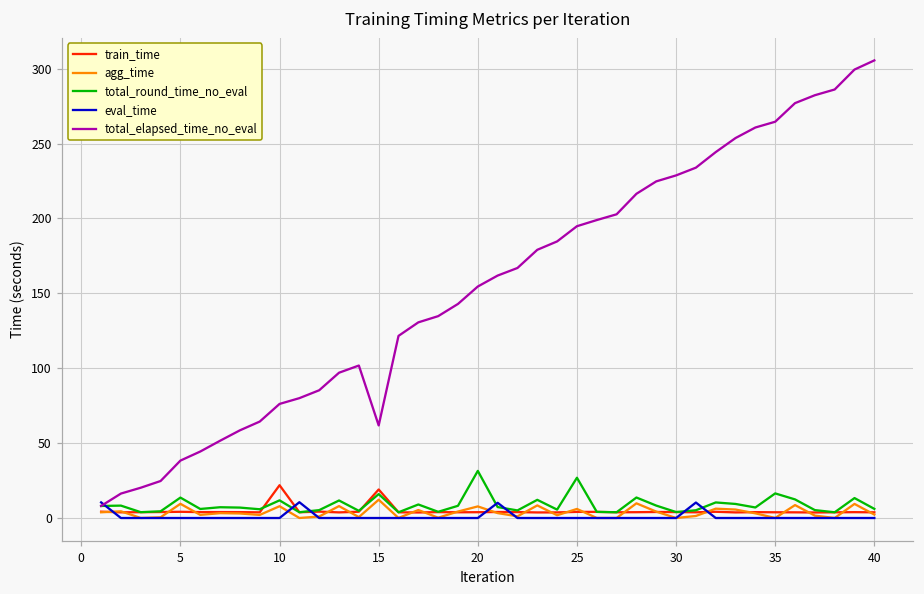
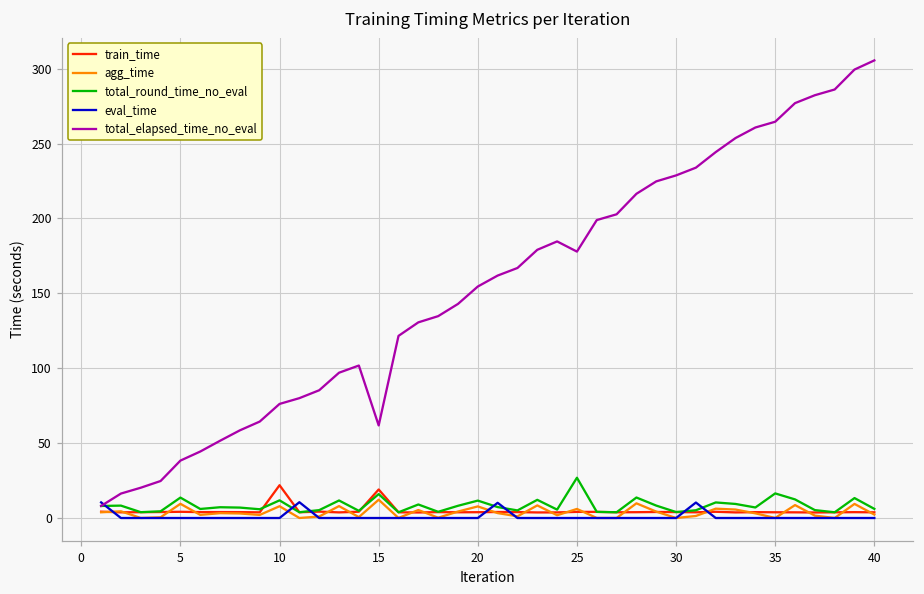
  {
    "train_time": {
      "5": 4,
      "10": 22,
      "15": 19,
      "20": 4,
      "25": 4,
      "35": 4
    },
    "agg_time": {
      "5": 9,
      "10": 8,
      "15": 12,
      "20": 8,
      "25": 6
    },
    "total_round_time_no_eval": {
      "5": 14,
      "10": 12,
      "15": 16,
-     "20": 31,
+     "20": 12,
      "25": 27,
      "35": 16,
      "40": 6
    },
    "eval_time": {
      "5": 0,
      "10": 0,
      "15": 0,
      "20": 0,
      "25": 0,
      "40": 0
    },
    "total_elapsed_time_no_eval": {
      "5": 38,
      "10": 76,
      "15": 62,
      "20": 155,
-     "25": 195,
+     "25": 178,
      "30": 229,
      "35": 265,
      "40": 306
    }
  }
